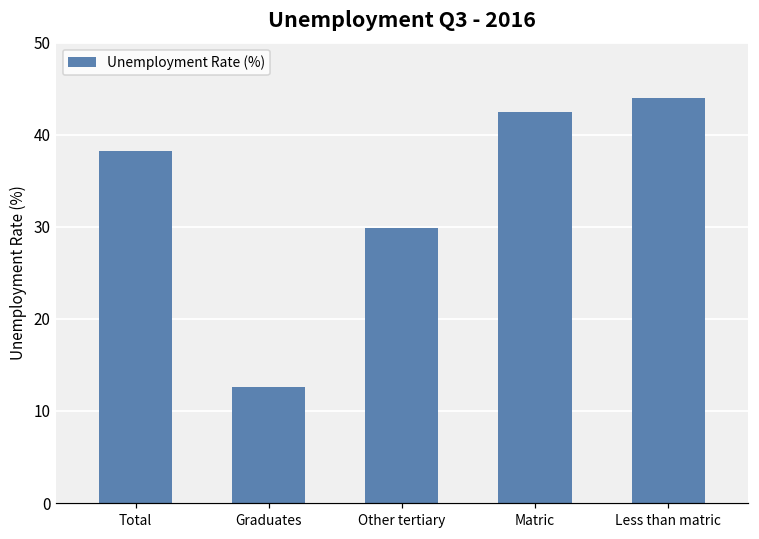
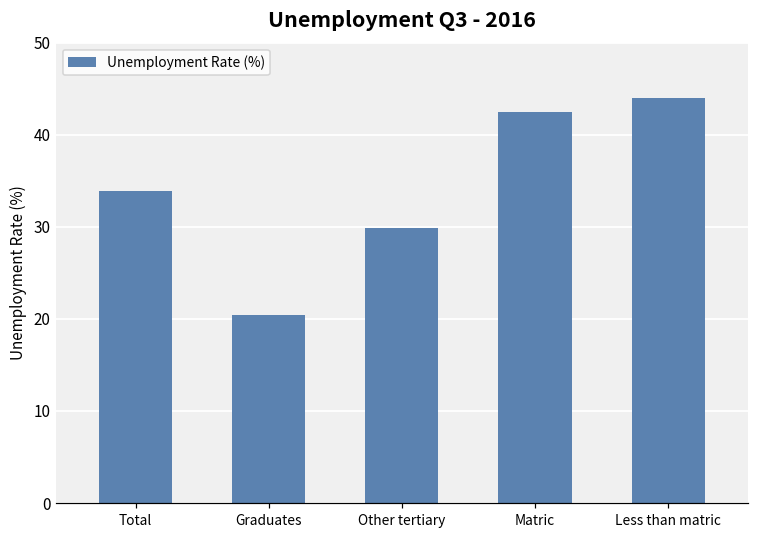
  {
-   "Total": 38,
-   "Graduates": 13,
+   "Total": 34,
+   "Graduates": 20,
    "Other tertiary": 30,
    "Matric": 43,
    "Less than matric": 44
  }
